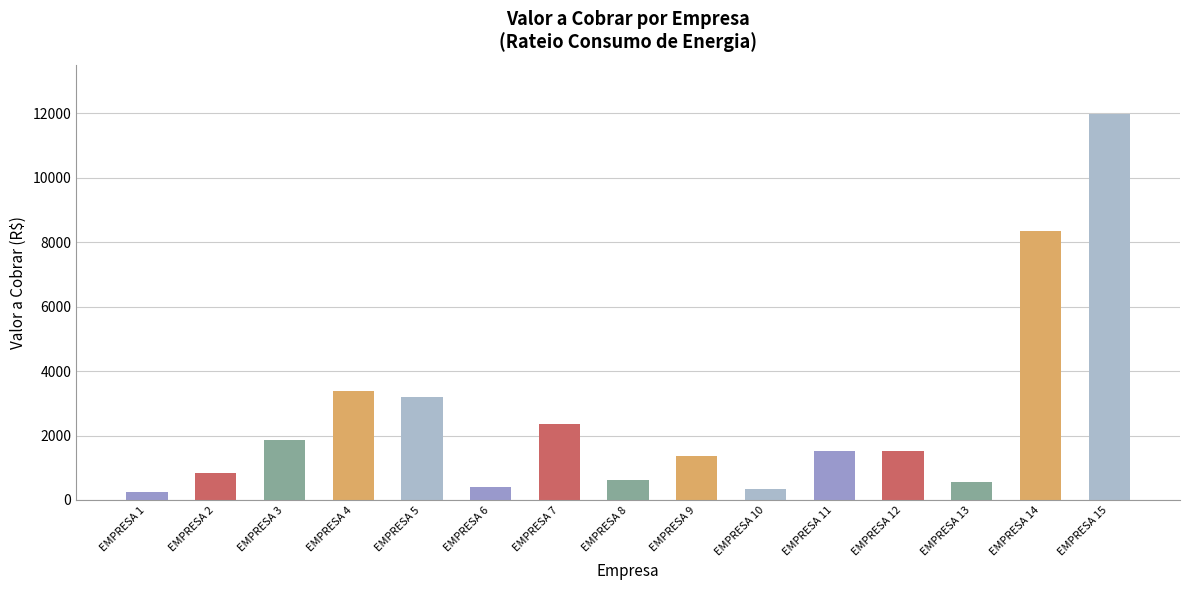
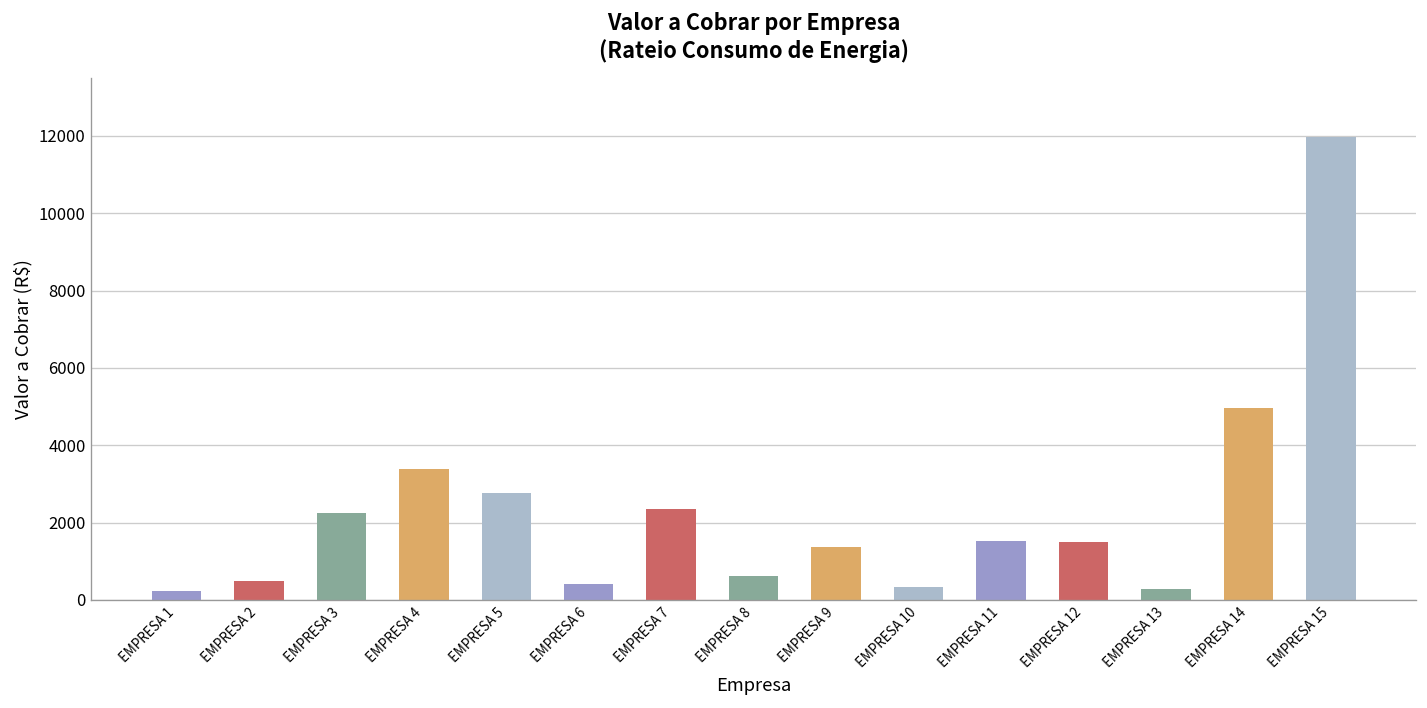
  {
    "EMPRESA 1": 200,
-   "EMPRESA 2": 800,
-   "EMPRESA 3": 1900,
+   "EMPRESA 2": 500,
+   "EMPRESA 3": 2200,
    "EMPRESA 4": 3400,
-   "EMPRESA 5": 3200,
+   "EMPRESA 5": 2800,
    "EMPRESA 6": 400,
    "EMPRESA 7": 2400,
    "EMPRESA 8": 600,
    "EMPRESA 9": 1400,
    "EMPRESA 10": 300,
    "EMPRESA 11": 1500,
    "EMPRESA 12": 1500,
-   "EMPRESA 13": 600,
-   "EMPRESA 14": 8300,
+   "EMPRESA 13": 300,
+   "EMPRESA 14": 5000,
    "EMPRESA 15": 12000
  }
